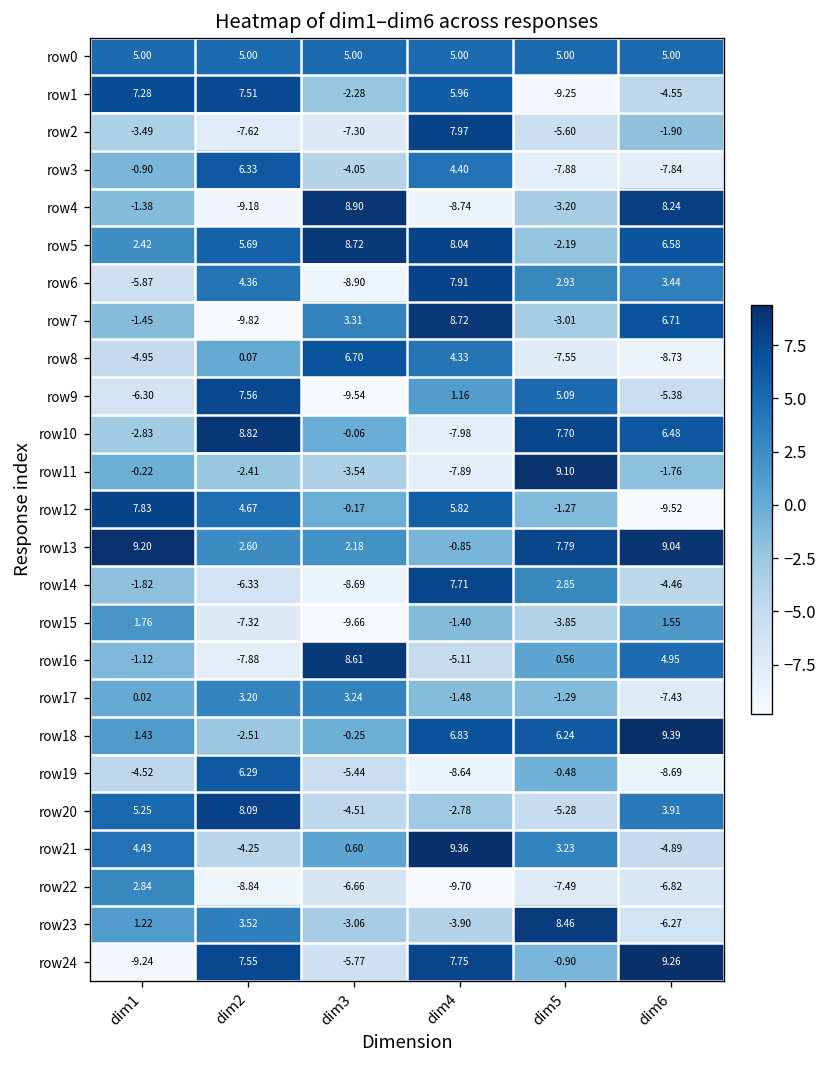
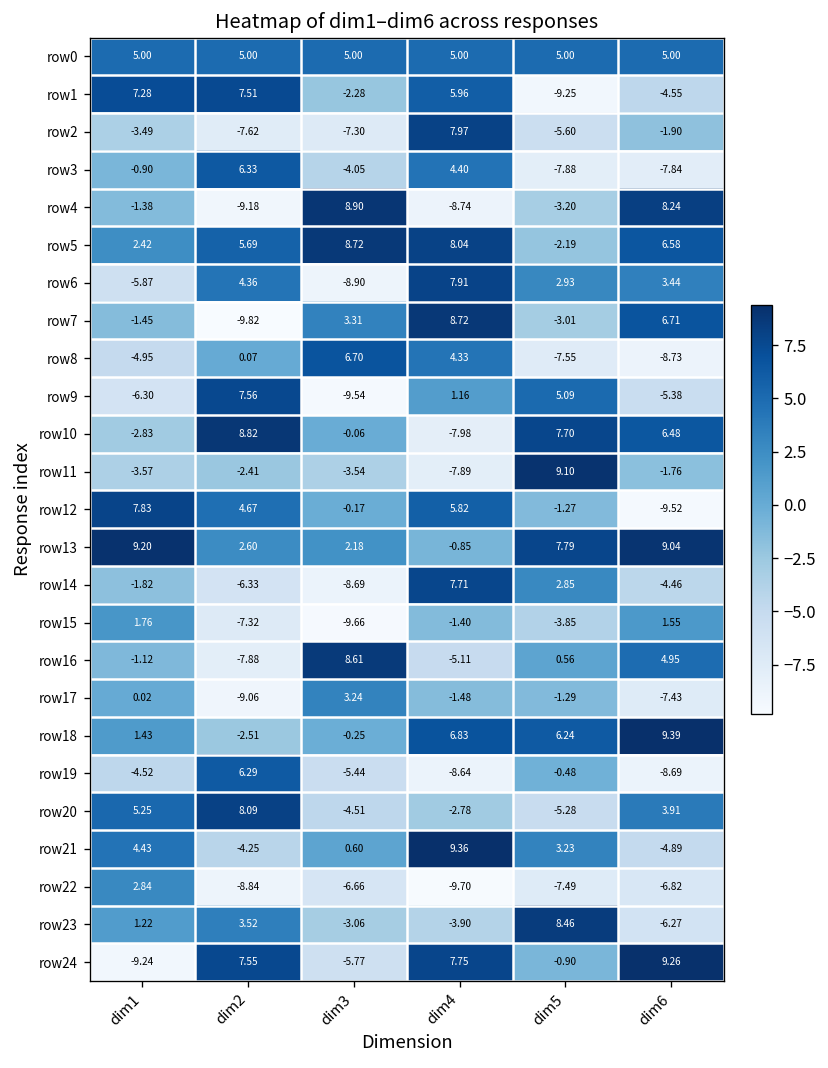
  {
    "row0": {
      "dim1": 5.00,
      "dim2": 5.00,
      "dim3": 5.00,
      "dim4": 5.00,
      "dim5": 5.00,
      "dim6": 5.00
    },
    "row1": {
      "dim1": 7.28,
      "dim2": 7.51,
      "dim3": -2.28,
      "dim4": 5.96,
      "dim5": -9.25,
      "dim6": -4.55
    },
    "row2": {
      "dim1": -3.49,
      "dim2": -7.62,
      "dim3": -7.30,
      "dim4": 7.97,
      "dim5": -5.60,
      "dim6": -1.90
    },
    "row3": {
      "dim1": -0.90,
      "dim2": 6.33,
      "dim3": -4.05,
      "dim4": 4.40,
      "dim5": -7.88,
      "dim6": -7.84
    },
    "row4": {
      "dim1": -1.38,
      "dim2": -9.18,
      "dim3": 8.90,
      "dim4": -8.74,
      "dim5": -3.20,
      "dim6": 8.24
    },
    "row5": {
      "dim1": 2.42,
      "dim2": 5.69,
      "dim3": 8.72,
      "dim4": 8.04,
      "dim5": -2.19,
      "dim6": 6.58
    },
    "row6": {
      "dim1": -5.87,
      "dim2": 4.36,
      "dim3": -8.90,
      "dim4": 7.91,
      "dim5": 2.93,
      "dim6": 3.44
    },
    "row7": {
      "dim1": -1.45,
      "dim2": -9.82,
      "dim3": 3.31,
      "dim4": 8.72,
      "dim5": -3.01,
      "dim6": 6.71
    },
    "row8": {
      "dim1": -4.95,
      "dim2": 0.07,
      "dim3": 6.70,
      "dim4": 4.33,
      "dim5": -7.55,
      "dim6": -8.73
    },
    "row9": {
      "dim1": -6.30,
      "dim2": 7.56,
      "dim3": -9.54,
      "dim4": 1.16,
      "dim5": 5.09,
      "dim6": -5.38
    },
    "row10": {
      "dim1": -2.83,
      "dim2": 8.82,
      "dim3": -0.06,
      "dim4": -7.98,
      "dim5": 7.70,
      "dim6": 6.48
    },
    "row11": {
-     "dim1": -0.22,
+     "dim1": -3.57,
      "dim2": -2.41,
      "dim3": -3.54,
      "dim4": -7.89,
      "dim5": 9.10,
      "dim6": -1.76
    },
    "row12": {
      "dim1": 7.83,
      "dim2": 4.67,
      "dim3": -0.17,
      "dim4": 5.82,
      "dim5": -1.27,
      "dim6": -9.52
    },
    "row13": {
      "dim1": 9.20,
      "dim2": 2.60,
      "dim3": 2.18,
      "dim4": -0.85,
      "dim5": 7.79,
      "dim6": 9.04
    },
    "row14": {
      "dim1": -1.82,
      "dim2": -6.33,
      "dim3": -8.69,
      "dim4": 7.71,
      "dim5": 2.85,
      "dim6": -4.46
    },
    "row15": {
      "dim1": 1.76,
      "dim2": -7.32,
      "dim3": -9.66,
      "dim4": -1.40,
      "dim5": -3.85,
      "dim6": 1.55
    },
    "row16": {
      "dim1": -1.12,
      "dim2": -7.88,
      "dim3": 8.61,
      "dim4": -5.11,
      "dim5": 0.56,
      "dim6": 4.95
    },
    "row17": {
      "dim1": 0.02,
-     "dim2": 3.20,
+     "dim2": -9.06,
      "dim3": 3.24,
      "dim4": -1.48,
      "dim5": -1.29,
      "dim6": -7.43
    },
    "row18": {
      "dim1": 1.43,
      "dim2": -2.51,
      "dim3": -0.25,
      "dim4": 6.83,
      "dim5": 6.24,
      "dim6": 9.39
    },
    "row19": {
      "dim1": -4.52,
      "dim2": 6.29,
      "dim3": -5.44,
      "dim4": -8.64,
      "dim5": -0.48,
      "dim6": -8.69
    },
    "row20": {
      "dim1": 5.25,
      "dim2": 8.09,
      "dim3": -4.51,
      "dim4": -2.78,
      "dim5": -5.28,
      "dim6": 3.91
    },
    "row21": {
      "dim1": 4.43,
      "dim2": -4.25,
      "dim3": 0.60,
      "dim4": 9.36,
      "dim5": 3.23,
      "dim6": -4.89
    },
    "row22": {
      "dim1": 2.84,
      "dim2": -8.84,
      "dim3": -6.66,
      "dim4": -9.70,
      "dim5": -7.49,
      "dim6": -6.82
    },
    "row23": {
      "dim1": 1.22,
      "dim2": 3.52,
      "dim3": -3.06,
      "dim4": -3.90,
      "dim5": 8.46,
      "dim6": -6.27
    },
    "row24": {
      "dim1": -9.24,
      "dim2": 7.55,
      "dim3": -5.77,
      "dim4": 7.75,
      "dim5": -0.90,
      "dim6": 9.26
    }
  }
